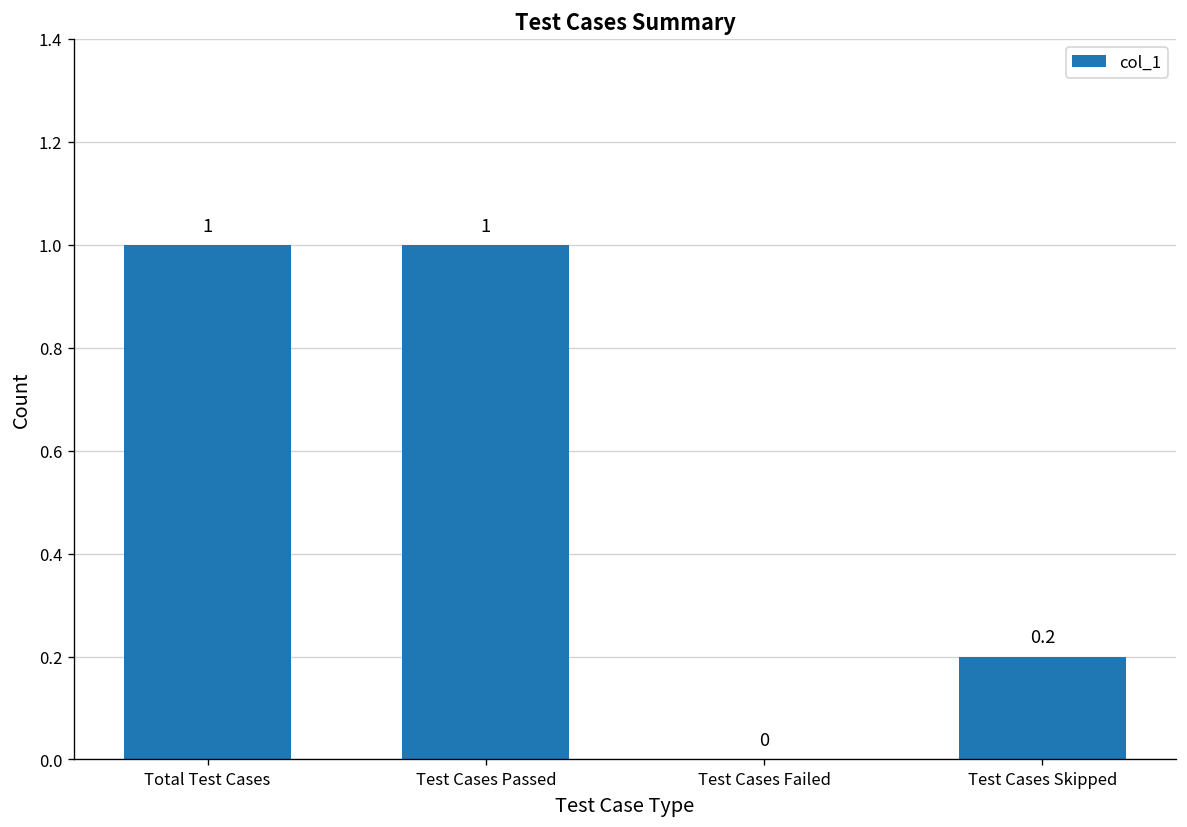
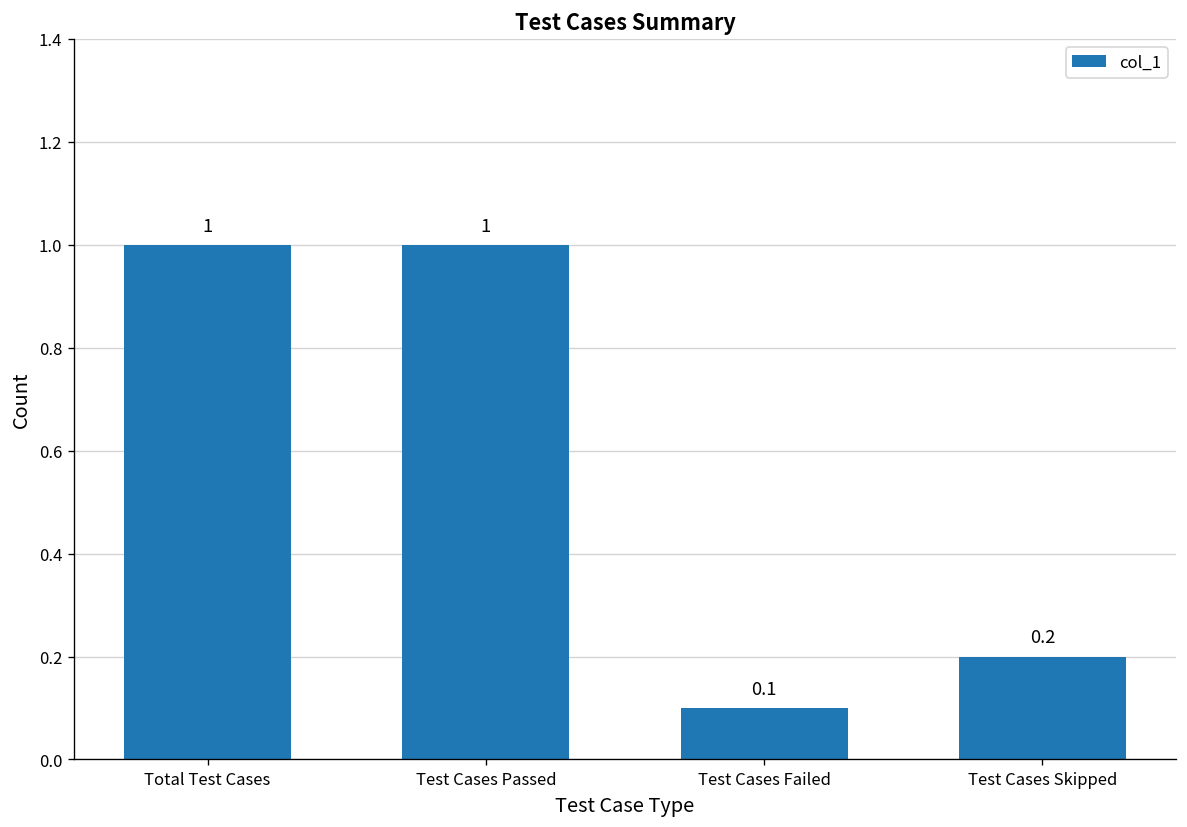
  {
    "Total Test Cases": 1,
    "Test Cases Passed": 1,
-   "Test Cases Failed": 0,
+   "Test Cases Failed": 0.1,
    "Test Cases Skipped": 0.2
  }
